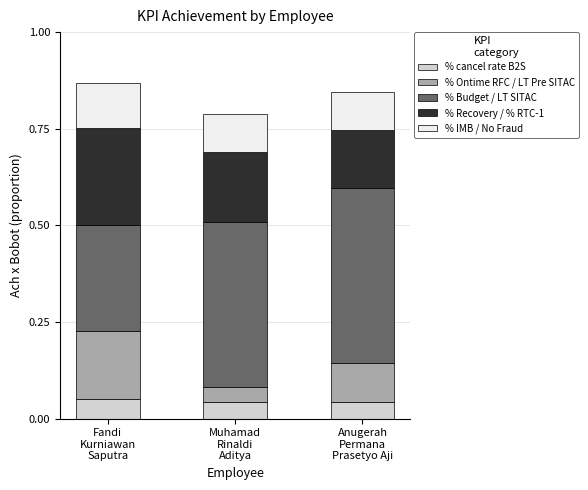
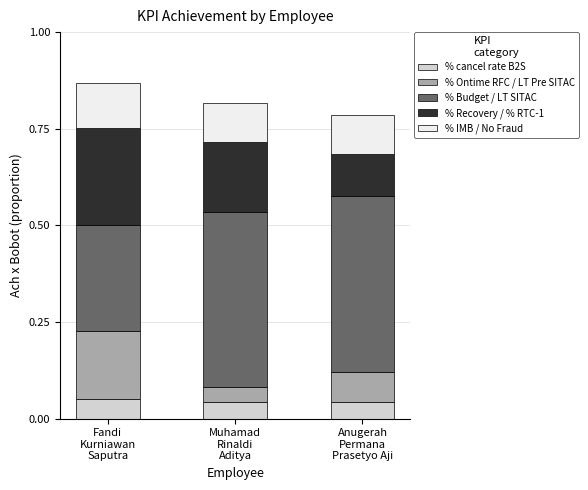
  {
    "% Ontime RFC / LT Pre SITAC": {
      "Fandi Kurniawan Saputra": 0.18,
      "Muhamad Rinaldi Aditya": 0.04,
-     "Anugerah Permana Prasetyo Aji": 0.10
+     "Anugerah Permana Prasetyo Aji": 0.08
    },
    "% Budget / LT SITAC": {
      "Fandi Kurniawan Saputra": 0.27,
-     "Muhamad Rinaldi Aditya": 0.43,
+     "Muhamad Rinaldi Aditya": 0.45,
      "Anugerah Permana Prasetyo Aji": 0.45
    },
    "% Recovery / % RTC-1": {
      "Fandi Kurniawan Saputra": 0.25,
      "Muhamad Rinaldi Aditya": 0.18,
-     "Anugerah Permana Prasetyo Aji": 0.15
+     "Anugerah Permana Prasetyo Aji": 0.11
    }
  }
